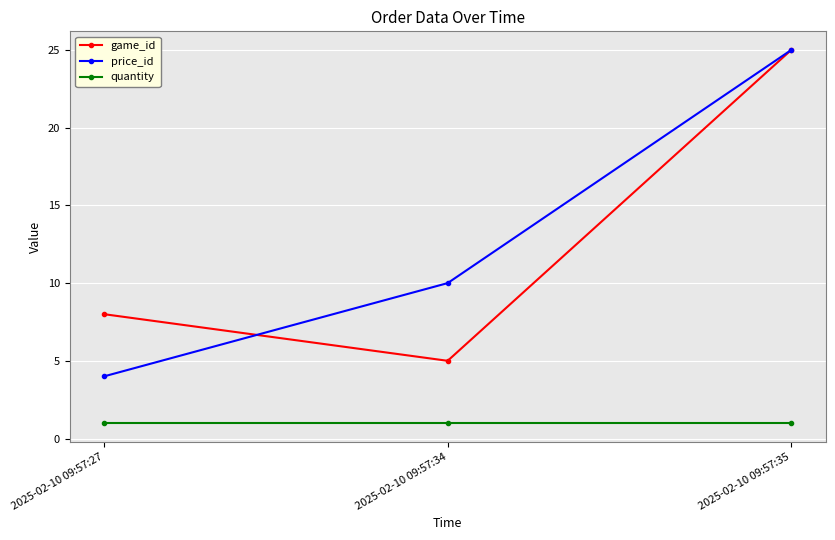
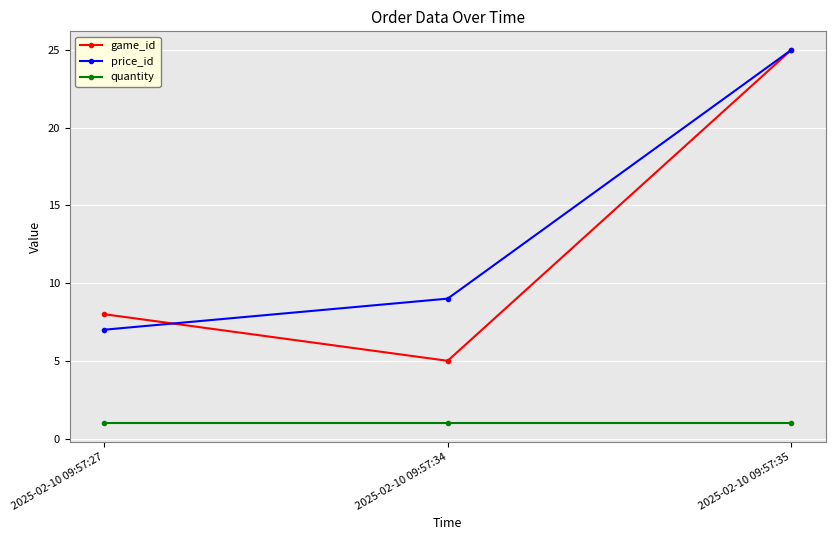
  {
    "game_id": {
      "2025-02-10 09:57:27": 8,
      "2025-02-10 09:57:34": 5
    },
    "price_id": {
-     "2025-02-10 09:57:27": 4,
-     "2025-02-10 09:57:34": 10
+     "2025-02-10 09:57:27": 7,
+     "2025-02-10 09:57:34": 9
    },
    "quantity": {
      "2025-02-10 09:57:27": 1,
      "2025-02-10 09:57:34": 1,
      "2025-02-10 09:57:35": 1
    }
  }
